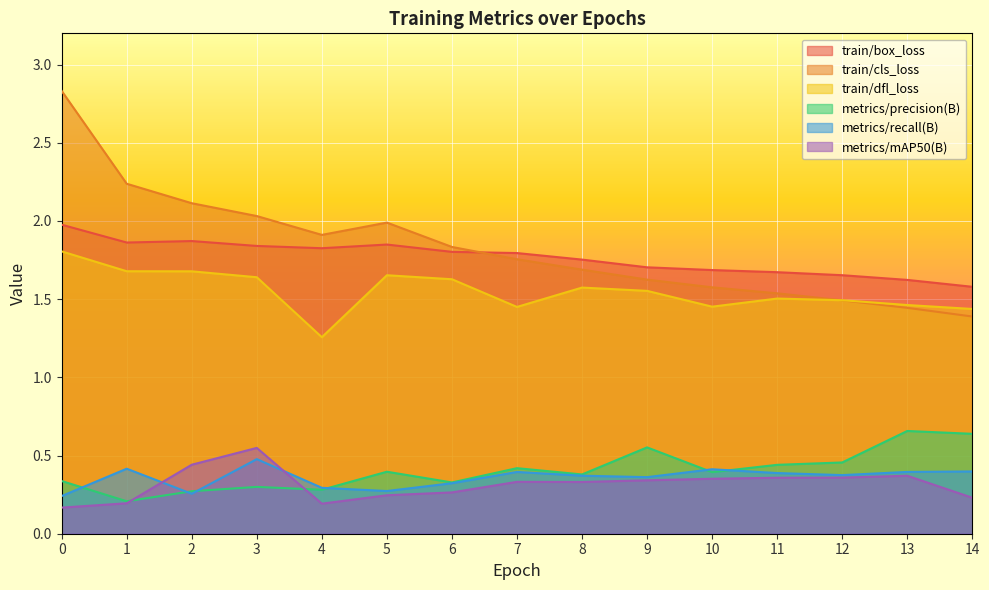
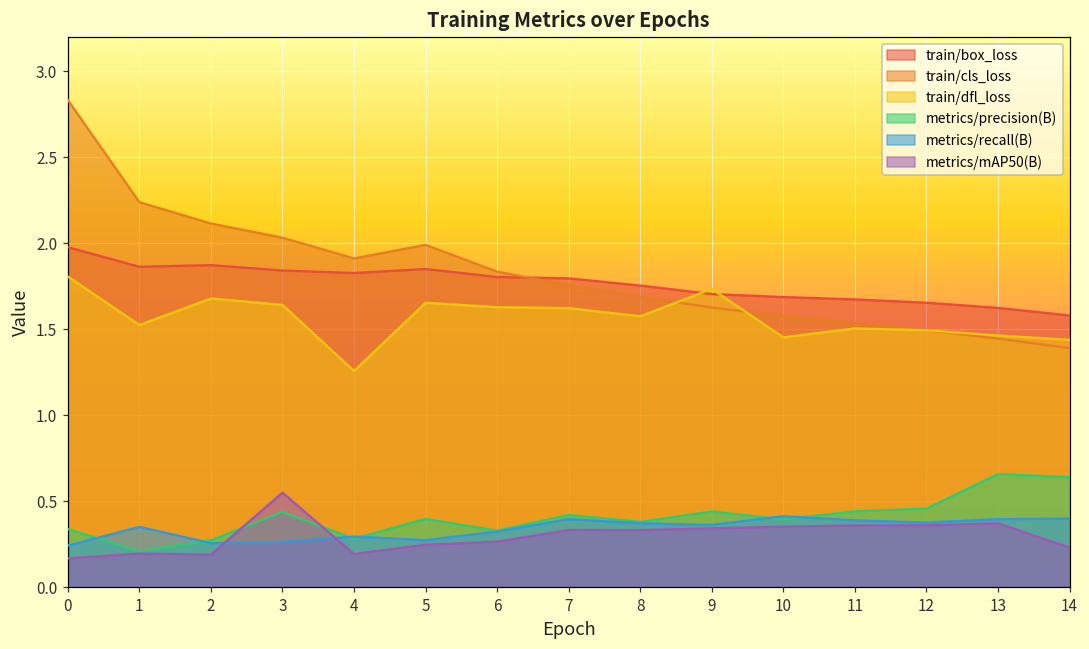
  {
    "train/dfl_loss": {
      "0": 1.81,
-     "1": 1.68,
+     "1": 1.52,
      "2": 1.68,
      "3": 1.64,
      "4": 1.26,
      "5": 1.65,
      "6": 1.63,
-     "7": 1.45,
+     "7": 1.62,
      "8": 1.57,
-     "9": 1.55,
+     "9": 1.73,
      "10": 1.45,
      "11": 1.50,
      "13": 1.46,
      "14": 1.44
    },
    "metrics/precision(B)": {
      "0": 0.34,
      "2": 0.27,
-     "3": 0.30,
+     "3": 0.44,
      "5": 0.40,
      "7": 0.42,
-     "9": 0.55,
+     "9": 0.44,
      "10": 0.39,
      "11": 0.44,
      "12": 0.46,
      "13": 0.66,
      "14": 0.64
    },
    "metrics/recall(B)": {
      "0": 0.24,
-     "1": 0.42,
+     "1": 0.35,
      "2": 0.26,
-     "3": 0.48,
+     "3": 0.26,
      "5": 0.27,
      "7": 0.40,
      "9": 0.36,
      "10": 0.41,
      "11": 0.39,
      "13": 0.40,
      "14": 0.40
    },
    "metrics/mAP50(B)": {
      "0": 0.17,
-     "2": 0.44,
+     "2": 0.19,
      "3": 0.55,
      "4": 0.19,
      "5": 0.25,
      "6": 0.26,
      "7": 0.33,
      "8": 0.33,
      "9": 0.34,
      "10": 0.35,
      "11": 0.36,
      "13": 0.37,
      "14": 0.23
    }
  }
